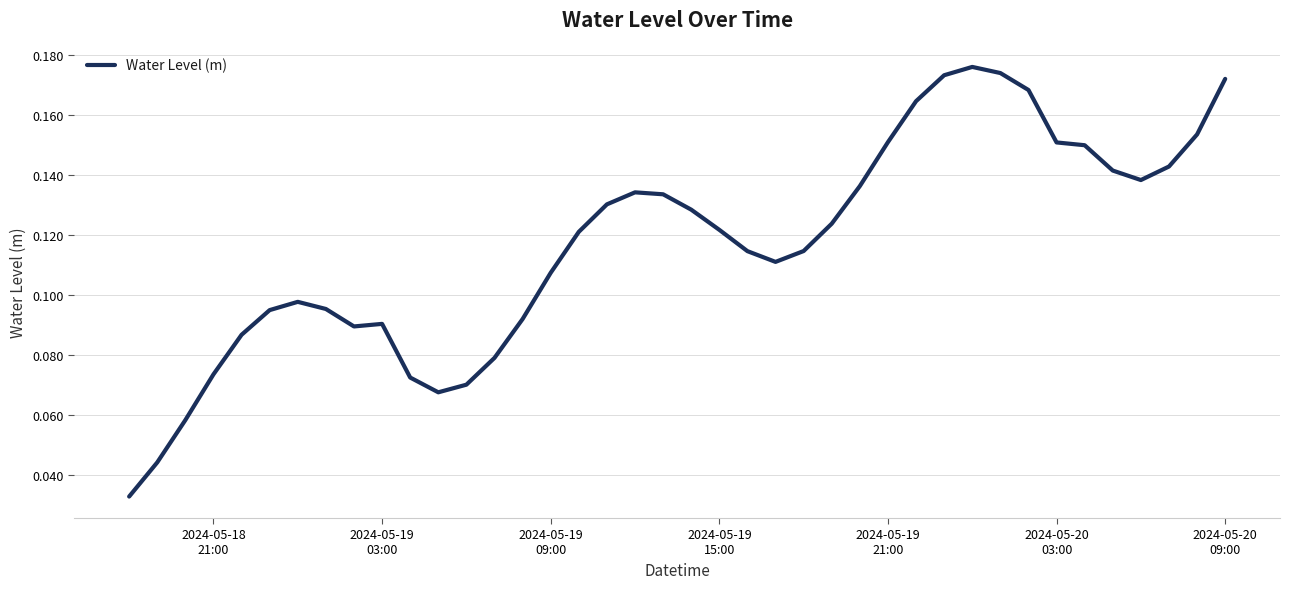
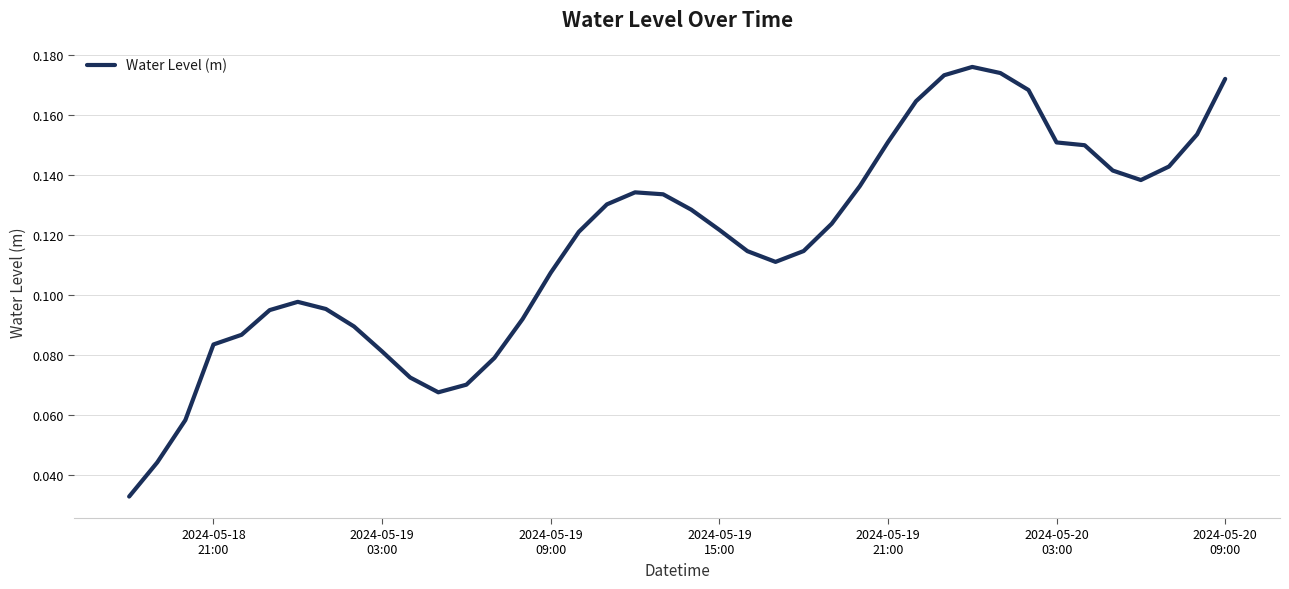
  {
-   "2024-05-18 21:00": 0.074,
-   "2024-05-19 03:00": 0.091,
+   "2024-05-18 21:00": 0.084,
+   "2024-05-19 03:00": 0.081,
    "2024-05-19 09:00": 0.108,
    "2024-05-19 15:00": 0.122,
    "2024-05-19 21:00": 0.151,
    "2024-05-20 03:00": 0.151,
    "2024-05-20 09:00": 0.172
  }
